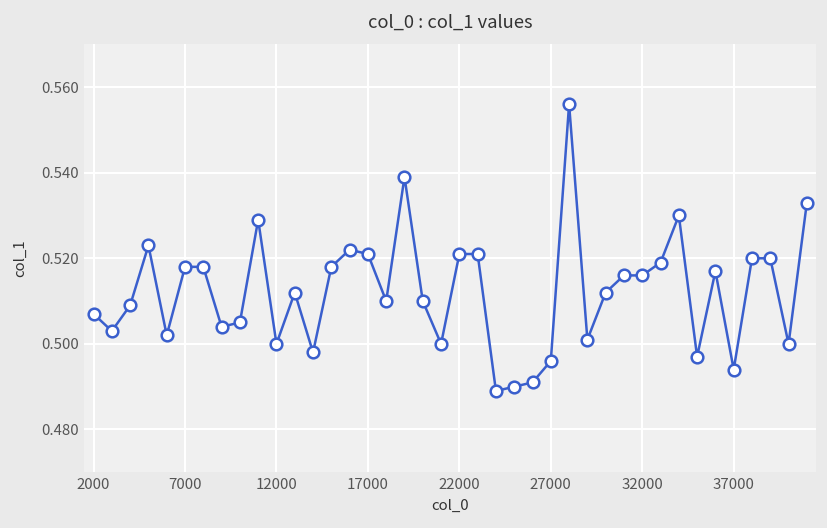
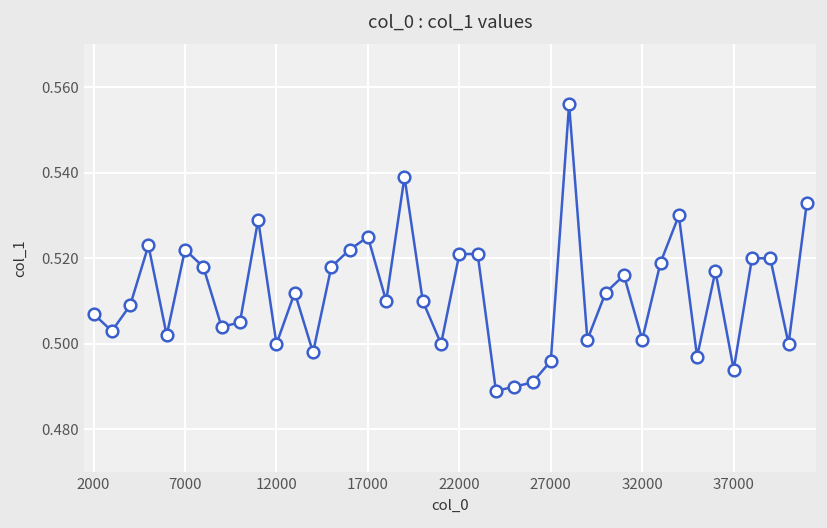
  {
    "2000": 0.507,
-   "7000": 0.518,
+   "7000": 0.522,
    "12000": 0.500,
-   "17000": 0.521,
+   "17000": 0.525,
    "22000": 0.521,
    "27000": 0.496,
-   "32000": 0.516,
+   "32000": 0.501,
    "37000": 0.494
  }
